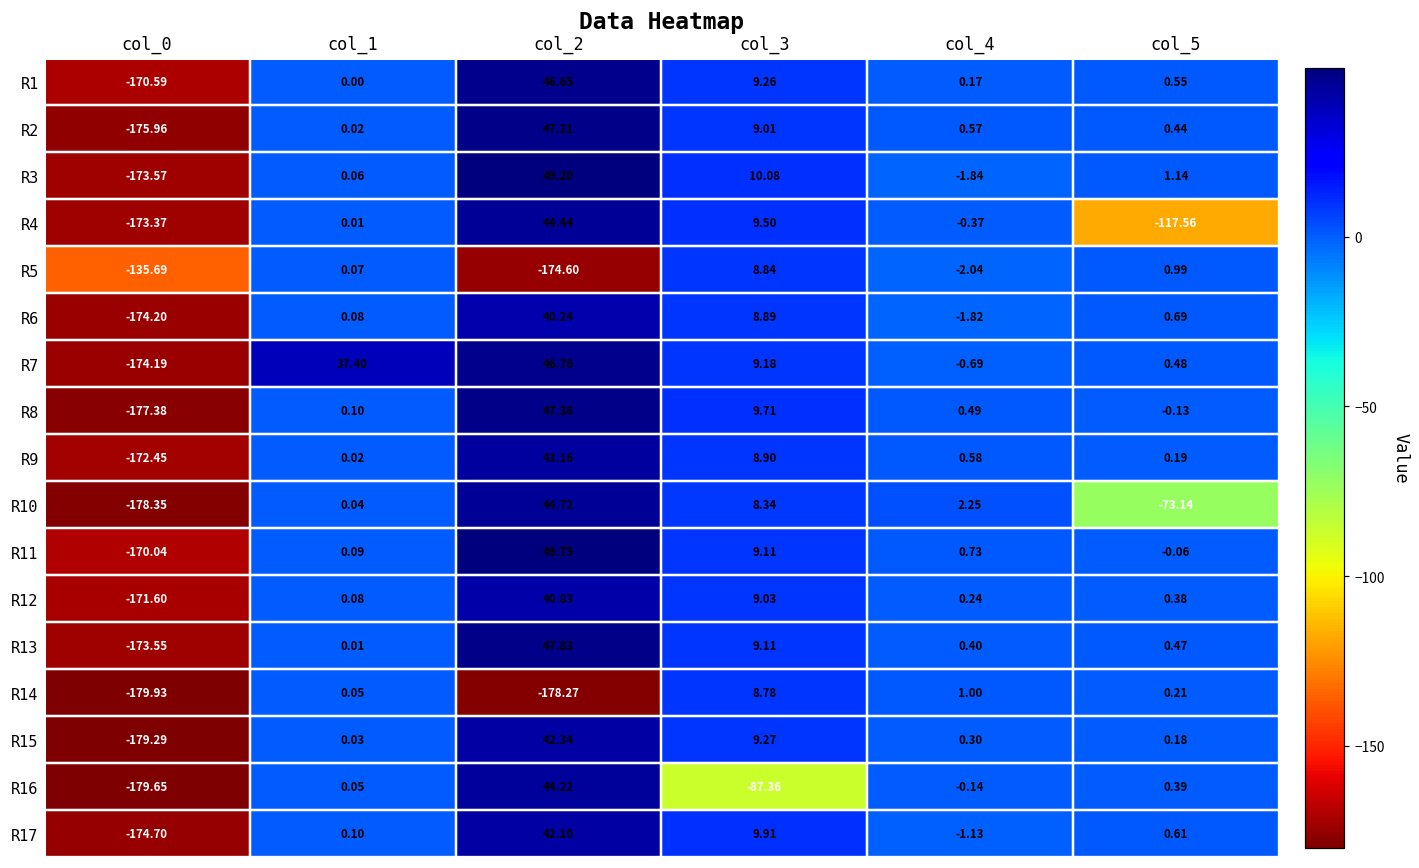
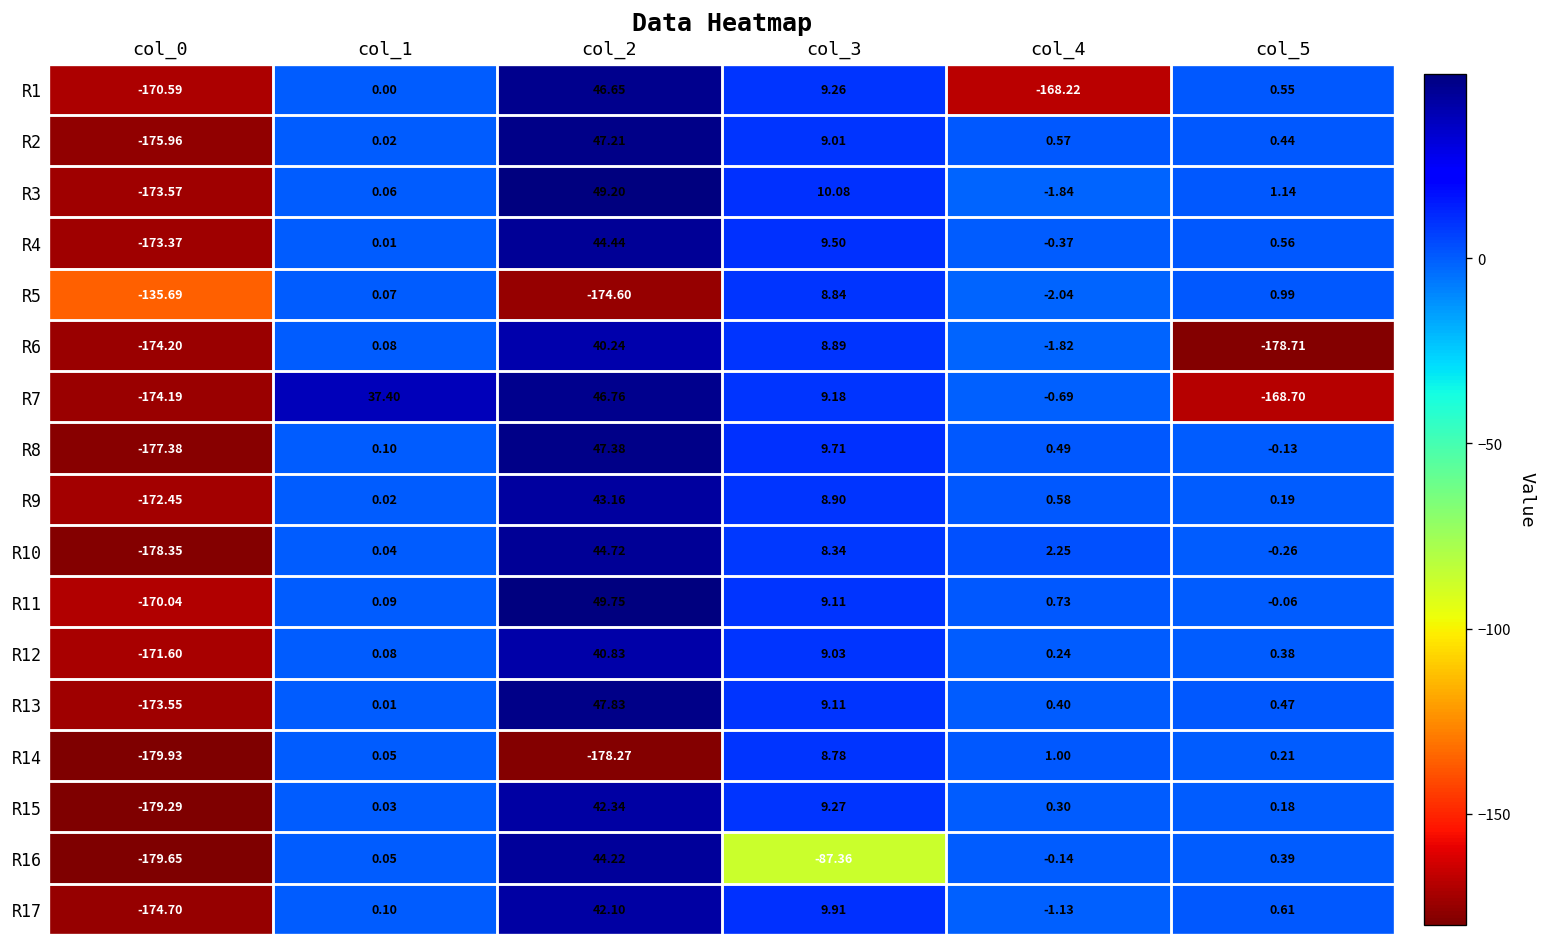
  {
    "R1": {
      "col_0": -170.59,
      "col_1": 0.00,
      "col_2": 46.65,
      "col_3": 9.26,
-     "col_4": 0.17,
+     "col_4": -168.22,
      "col_5": 0.55
    },
    "R2": {
      "col_0": -175.96,
      "col_1": 0.02,
      "col_2": 47.21,
      "col_3": 9.01,
      "col_4": 0.57,
      "col_5": 0.44
    },
    "R3": {
      "col_0": -173.57,
      "col_1": 0.06,
      "col_2": 49.20,
      "col_3": 10.08,
      "col_4": -1.84,
      "col_5": 1.14
    },
    "R4": {
      "col_0": -173.37,
      "col_1": 0.01,
      "col_2": 44.44,
      "col_3": 9.50,
      "col_4": -0.37,
-     "col_5": -117.56
+     "col_5": 0.56
    },
    "R5": {
      "col_0": -135.69,
      "col_1": 0.07,
      "col_2": -174.60,
      "col_3": 8.84,
      "col_4": -2.04,
      "col_5": 0.99
    },
    "R6": {
      "col_0": -174.20,
      "col_1": 0.08,
      "col_2": 40.24,
      "col_3": 8.89,
      "col_4": -1.82,
-     "col_5": 0.69
+     "col_5": -178.71
    },
    "R7": {
      "col_0": -174.19,
      "col_1": 37.40,
      "col_2": 46.76,
      "col_3": 9.18,
      "col_4": -0.69,
-     "col_5": 0.48
+     "col_5": -168.70
    },
    "R8": {
      "col_0": -177.38,
      "col_1": 0.10,
      "col_2": 47.38,
      "col_3": 9.71,
      "col_4": 0.49,
      "col_5": -0.13
    },
    "R9": {
      "col_0": -172.45,
      "col_1": 0.02,
      "col_2": 43.16,
      "col_3": 8.90,
      "col_4": 0.58,
      "col_5": 0.19
    },
    "R10": {
      "col_0": -178.35,
      "col_1": 0.04,
      "col_2": 44.72,
      "col_3": 8.34,
      "col_4": 2.25,
-     "col_5": -73.14
+     "col_5": -0.26
    },
    "R11": {
      "col_0": -170.04,
      "col_1": 0.09,
      "col_2": 49.75,
      "col_3": 9.11,
      "col_4": 0.73,
      "col_5": -0.06
    },
    "R12": {
      "col_0": -171.60,
      "col_1": 0.08,
      "col_2": 40.83,
      "col_3": 9.03,
      "col_4": 0.24,
      "col_5": 0.38
    },
    "R13": {
      "col_0": -173.55,
      "col_1": 0.01,
      "col_2": 47.83,
      "col_3": 9.11,
      "col_4": 0.40,
      "col_5": 0.47
    },
    "R14": {
      "col_0": -179.93,
      "col_1": 0.05,
      "col_2": -178.27,
      "col_3": 8.78,
      "col_4": 1.00,
      "col_5": 0.21
    },
    "R15": {
      "col_0": -179.29,
      "col_1": 0.03,
      "col_2": 42.34,
      "col_3": 9.27,
      "col_4": 0.30,
      "col_5": 0.18
    },
    "R16": {
      "col_0": -179.65,
      "col_1": 0.05,
      "col_2": 44.22,
      "col_3": -87.36,
      "col_4": -0.14,
      "col_5": 0.39
    },
    "R17": {
      "col_0": -174.70,
      "col_1": 0.10,
      "col_2": 42.10,
      "col_3": 9.91,
      "col_4": -1.13,
      "col_5": 0.61
    }
  }
